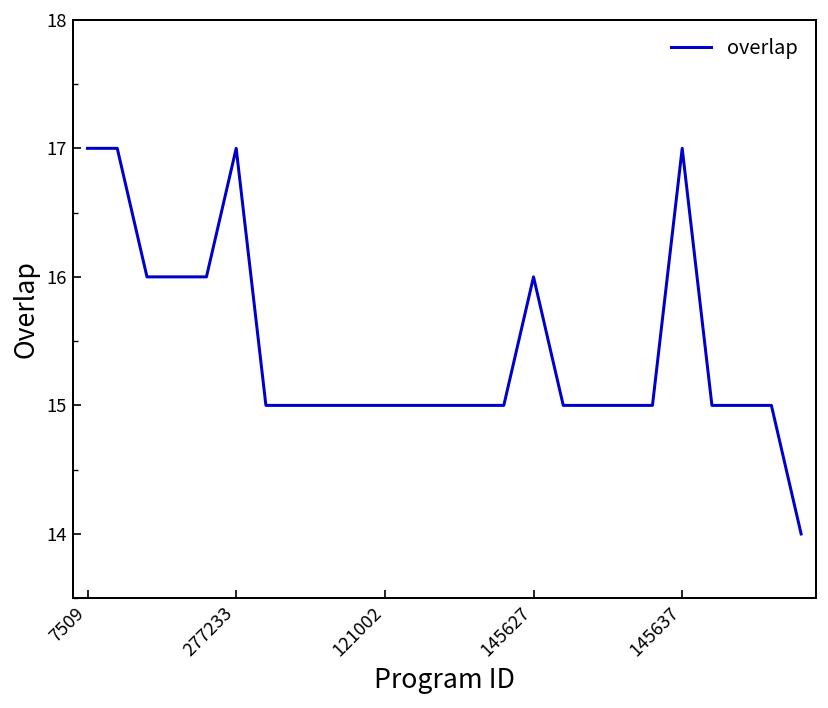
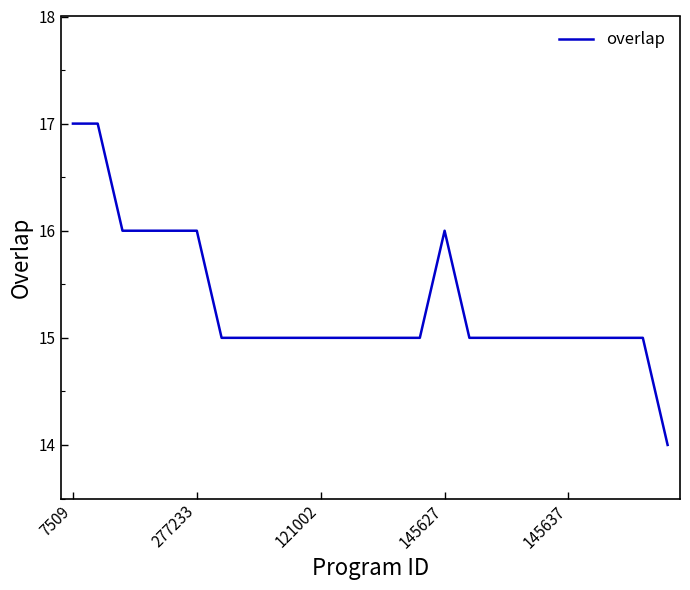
  {
    "7509": 17,
-   "277233": 17,
+   "277233": 16,
    "121002": 15,
    "145627": 16,
-   "145637": 17
+   "145637": 15
  }
